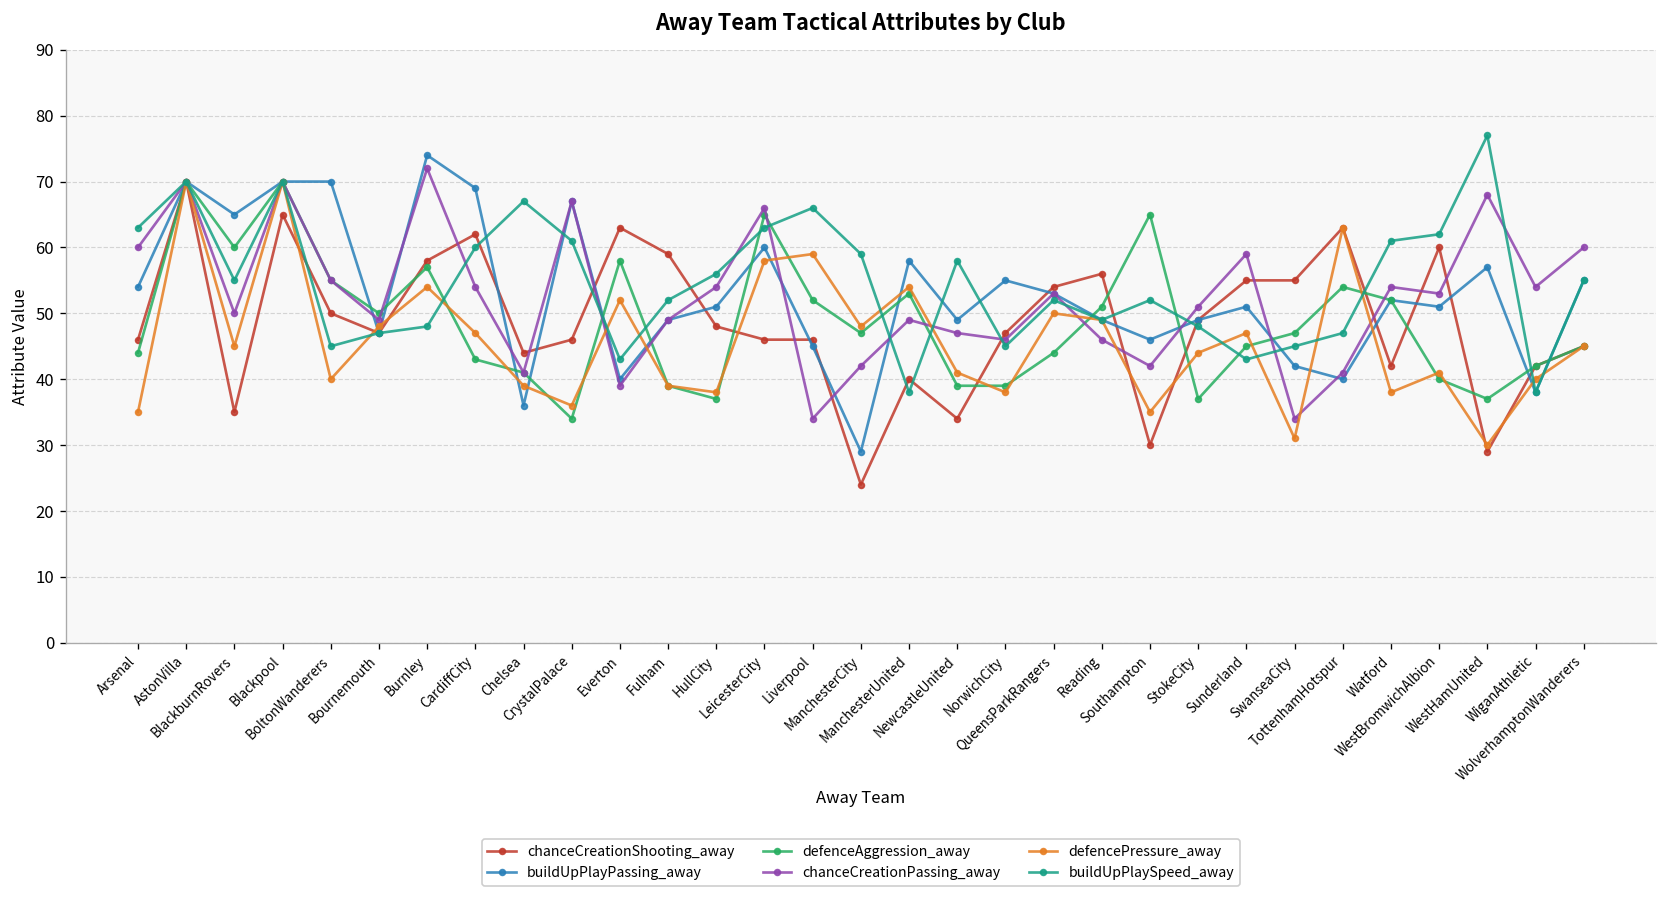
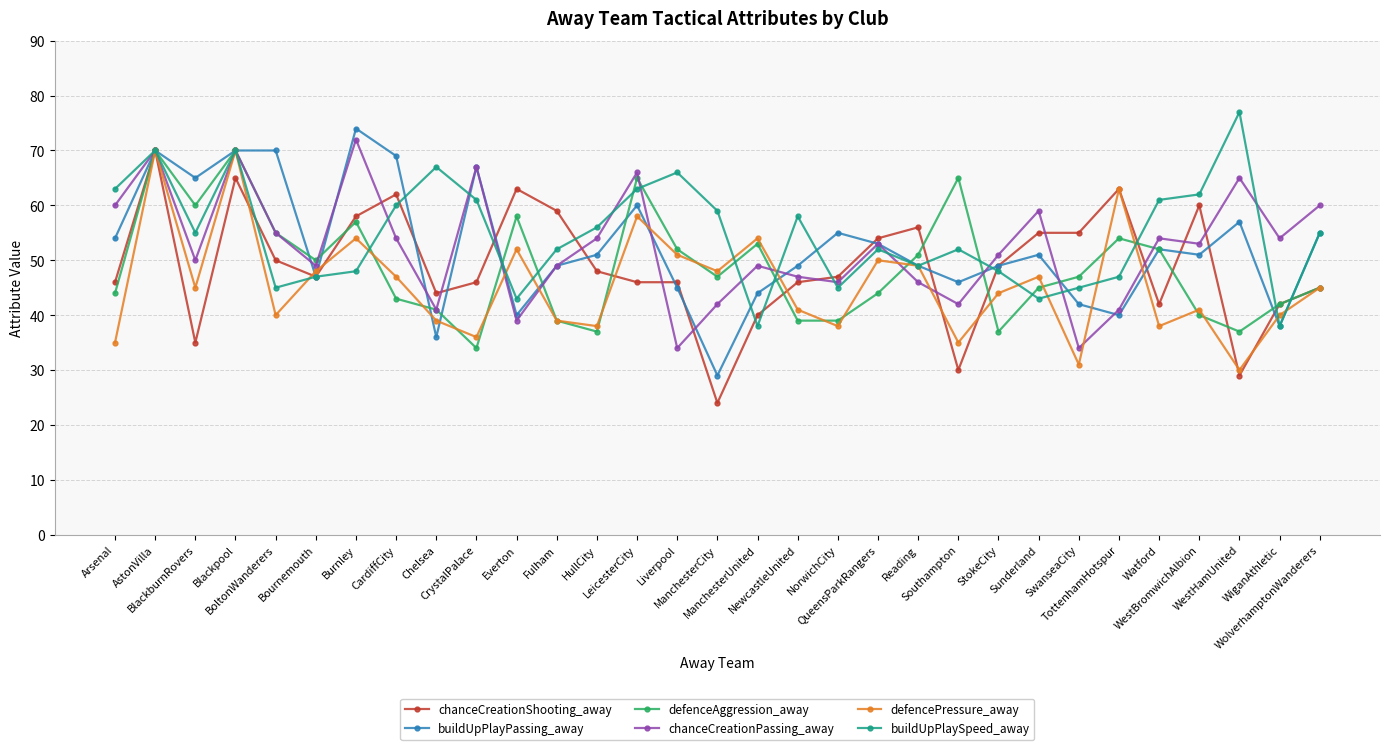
  {
    "chanceCreationShooting_away": {
      "Arsenal": 46,
      "BlackburnRovers": 35,
      "Blackpool": 65,
      "BoltonWanderers": 50,
      "Burnley": 58,
      "CardiffCity": 62,
      "Chelsea": 44,
      "CrystalPalace": 46,
      "Everton": 63,
      "Fulham": 59,
      "HullCity": 48,
      "LeicesterCity": 46,
      "Liverpool": 46,
      "ManchesterCity": 24,
      "ManchesterUnited": 40,
-     "NewcastleUnited": 34,
+     "NewcastleUnited": 46,
      "NorwichCity": 47,
      "QueensParkRangers": 54,
      "Reading": 56,
      "Southampton": 30,
      "Sunderland": 55,
      "SwanseaCity": 55,
      "Watford": 42,
      "WestBromwichAlbion": 60,
      "WestHamUnited": 29
    },
    "buildUpPlayPassing_away": {
      "Arsenal": 54,
      "BlackburnRovers": 65,
      "BoltonWanderers": 70,
      "Burnley": 74,
      "CardiffCity": 69,
      "Chelsea": 36,
      "Everton": 40,
      "HullCity": 51,
      "LeicesterCity": 60,
      "Liverpool": 45,
      "ManchesterCity": 29,
-     "ManchesterUnited": 58,
+     "ManchesterUnited": 44,
      "NewcastleUnited": 49,
      "NorwichCity": 55,
      "Southampton": 46,
      "Sunderland": 51,
      "SwanseaCity": 42,
      "TottenhamHotspur": 40,
      "WestBromwichAlbion": 51,
      "WestHamUnited": 57
    },
    "chanceCreationPassing_away": {
      "Arsenal": 60,
      "BlackburnRovers": 50,
      "Bournemouth": 49,
      "Burnley": 72,
      "CardiffCity": 54,
      "Everton": 39,
      "HullCity": 54,
      "LeicesterCity": 66,
      "Liverpool": 34,
      "ManchesterCity": 42,
      "ManchesterUnited": 49,
      "NewcastleUnited": 47,
      "NorwichCity": 46,
      "Reading": 46,
      "Southampton": 42,
      "StokeCity": 51,
      "Sunderland": 59,
      "SwanseaCity": 34,
      "TottenhamHotspur": 41,
      "Watford": 54,
      "WestBromwichAlbion": 53,
-     "WestHamUnited": 68,
+     "WestHamUnited": 65,
      "WiganAthletic": 54,
      "WolverhamptonWanderers": 60
    },
    "defencePressure_away": {
      "Arsenal": 35,
      "BlackburnRovers": 45,
      "BoltonWanderers": 40,
      "Bournemouth": 48,
      "Burnley": 54,
      "CardiffCity": 47,
      "Chelsea": 39,
      "CrystalPalace": 36,
      "Everton": 52,
      "HullCity": 38,
      "LeicesterCity": 58,
-     "Liverpool": 59,
+     "Liverpool": 51,
      "ManchesterCity": 48,
      "ManchesterUnited": 54,
      "NewcastleUnited": 41,
      "NorwichCity": 38,
      "QueensParkRangers": 50,
      "Southampton": 35,
      "StokeCity": 44,
      "Sunderland": 47,
      "SwanseaCity": 31,
      "Watford": 38,
      "WestBromwichAlbion": 41,
      "WestHamUnited": 30,
      "WiganAthletic": 40
    }
  }
